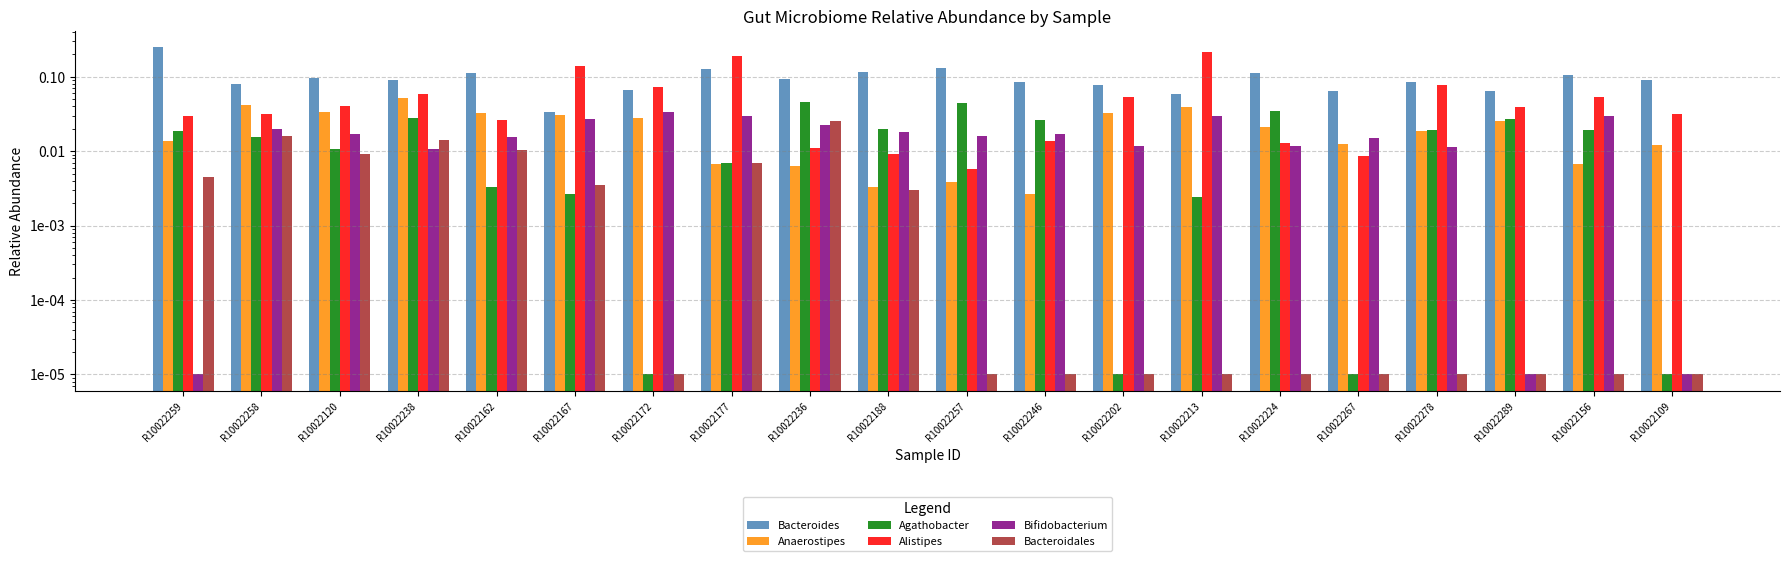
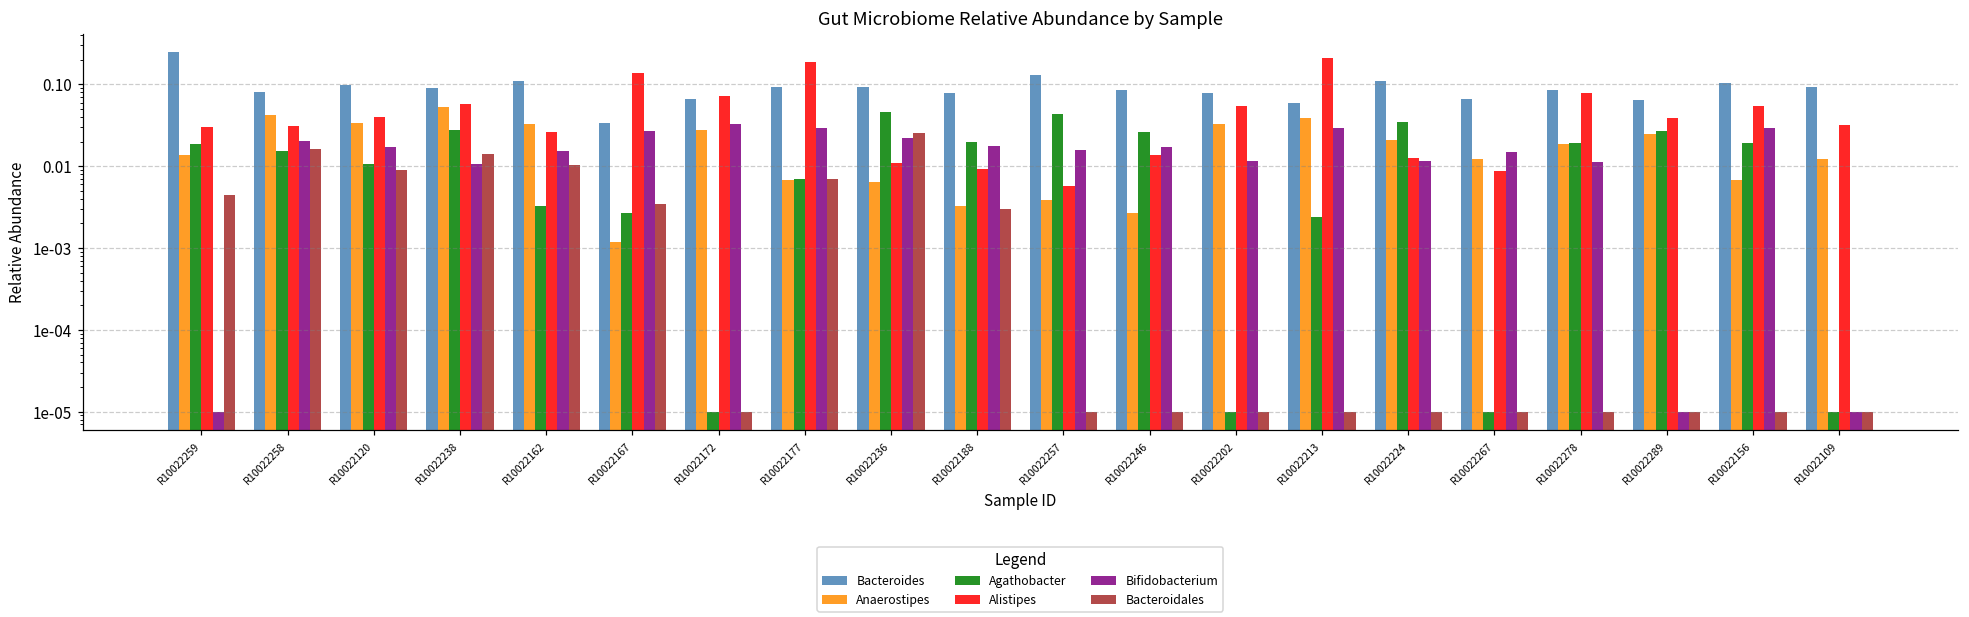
  {
    "Bacteroides": {
      "R10022259": 0.25,
      "R10022258": 0.08,
      "R10022120": 0.10,
      "R10022238": 0.09,
      "R10022162": 0.11,
      "R10022167": 0.03,
      "R10022172": 0.07,
-     "R10022177": 0.13,
+     "R10022177": 0.09,
      "R10022236": 0.09,
-     "R10022188": 0.12,
+     "R10022188": 0.08,
      "R10022257": 0.13,
      "R10022246": 0.09,
      "R10022202": 0.08,
      "R10022213": 0.06,
      "R10022224": 0.11,
      "R10022267": 0.07,
      "R10022278": 0.09,
      "R10022289": 0.07,
      "R10022156": 0.10,
      "R10022109": 0.09
    },
    "Anaerostipes": {
      "R10022259": 0.014,
      "R10022258": 0.04,
      "R10022120": 0.03,
      "R10022238": 0.05,
      "R10022162": 0.03,
-     "R10022167": 0.030,
+     "R10022167": 0.0012,
      "R10022172": 0.028,
      "R10022177": 0.007,
      "R10022236": 0.006,
      "R10022188": 0.003,
      "R10022257": 0.004,
      "R10022246": 0.0027,
      "R10022202": 0.03,
      "R10022213": 0.04,
      "R10022224": 0.021,
      "R10022267": 0.012,
      "R10022278": 0.019,
      "R10022289": 0.025,
      "R10022156": 0.007,
      "R10022109": 0.012
    },
    "Agathobacter": {
      "R10022259": 0.019,
      "R10022258": 0.015,
      "R10022120": 0.011,
      "R10022238": 0.028,
      "R10022162": 0.003,
      "R10022167": 0.0027,
      "R10022172": 0.000010,
      "R10022177": 0.007,
      "R10022236": 0.05,
      "R10022188": 0.020,
      "R10022257": 0.04,
      "R10022246": 0.026,
      "R10022202": 0.000010,
      "R10022213": 0.0024,
      "R10022224": 0.03,
      "R10022267": 0.000010,
      "R10022278": 0.019,
      "R10022289": 0.027,
      "R10022156": 0.019,
      "R10022109": 0.000010
    },
    "Alistipes": {
      "R10022259": 0.030,
      "R10022258": 0.031,
      "R10022120": 0.04,
      "R10022238": 0.06,
      "R10022162": 0.026,
      "R10022167": 0.14,
      "R10022172": 0.07,
      "R10022177": 0.19,
      "R10022236": 0.011,
      "R10022188": 0.009,
      "R10022257": 0.006,
      "R10022246": 0.014,
      "R10022202": 0.05,
      "R10022213": 0.21,
      "R10022224": 0.013,
      "R10022267": 0.009,
      "R10022278": 0.08,
      "R10022289": 0.04,
      "R10022156": 0.05,
      "R10022109": 0.032
    },
    "Bifidobacterium": {
      "R10022259": 0.000010,
      "R10022258": 0.020,
      "R10022120": 0.017,
      "R10022238": 0.011,
      "R10022162": 0.015,
      "R10022167": 0.027,
      "R10022172": 0.03,
      "R10022177": 0.029,
      "R10022236": 0.022,
      "R10022188": 0.018,
      "R10022257": 0.016,
      "R10022246": 0.017,
      "R10022202": 0.012,
      "R10022213": 0.030,
      "R10022224": 0.012,
      "R10022267": 0.015,
      "R10022278": 0.011,
      "R10022289": 0.000010,
      "R10022156": 0.030,
      "R10022109": 0.000010
    },
    "Bacteroidales": {
      "R10022259": 0.005,
      "R10022258": 0.016,
      "R10022120": 0.009,
      "R10022238": 0.014,
      "R10022162": 0.010,
      "R10022167": 0.004,
      "R10022172": 0.000010,
      "R10022177": 0.007,
      "R10022236": 0.025,
      "R10022188": 0.0030,
      "R10022257": 0.000010,
      "R10022246": 0.000010,
      "R10022202": 0.000010,
      "R10022213": 0.000010,
      "R10022224": 0.000010,
      "R10022267": 0.000010,
      "R10022278": 0.000010,
      "R10022289": 0.000010,
      "R10022156": 0.000010,
      "R10022109": 0.000010
    }
  }
